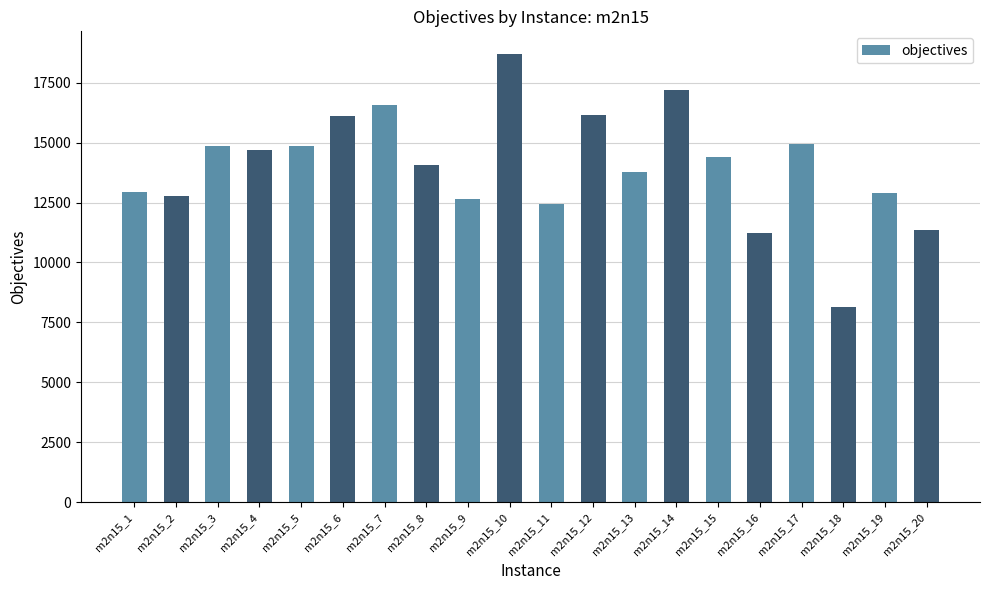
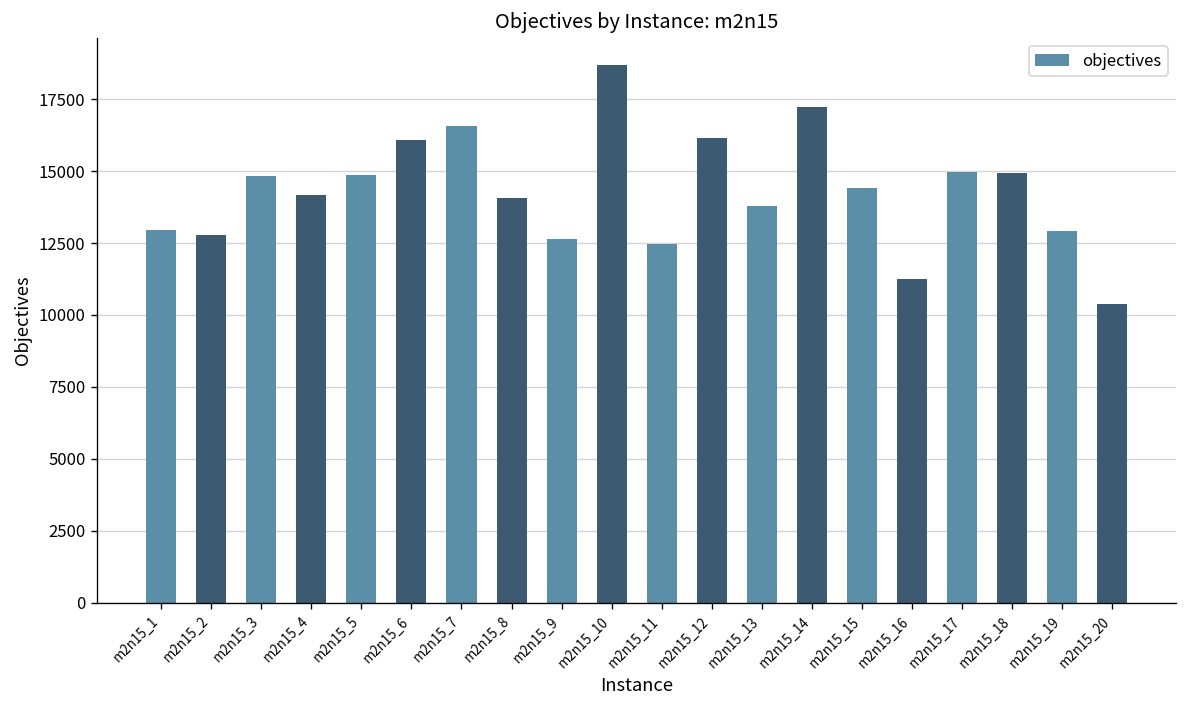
  {
    "m2n15_1": 13000,
    "m2n15_2": 12800,
    "m2n15_3": 14800,
-   "m2n15_4": 14700,
+   "m2n15_4": 14200,
    "m2n15_5": 14900,
    "m2n15_6": 16100,
    "m2n15_7": 16600,
    "m2n15_8": 14100,
    "m2n15_9": 12700,
    "m2n15_10": 18700,
    "m2n15_11": 12500,
    "m2n15_12": 16100,
    "m2n15_13": 13800,
    "m2n15_14": 17200,
    "m2n15_15": 14400,
    "m2n15_16": 11200,
    "m2n15_17": 15000,
-   "m2n15_18": 8100,
+   "m2n15_18": 14900,
    "m2n15_19": 12900,
-   "m2n15_20": 11400
+   "m2n15_20": 10400
  }
